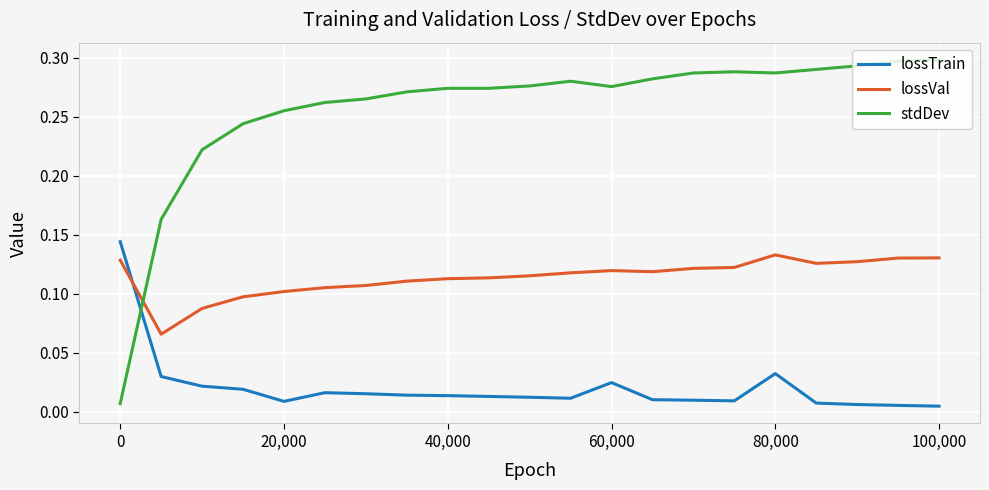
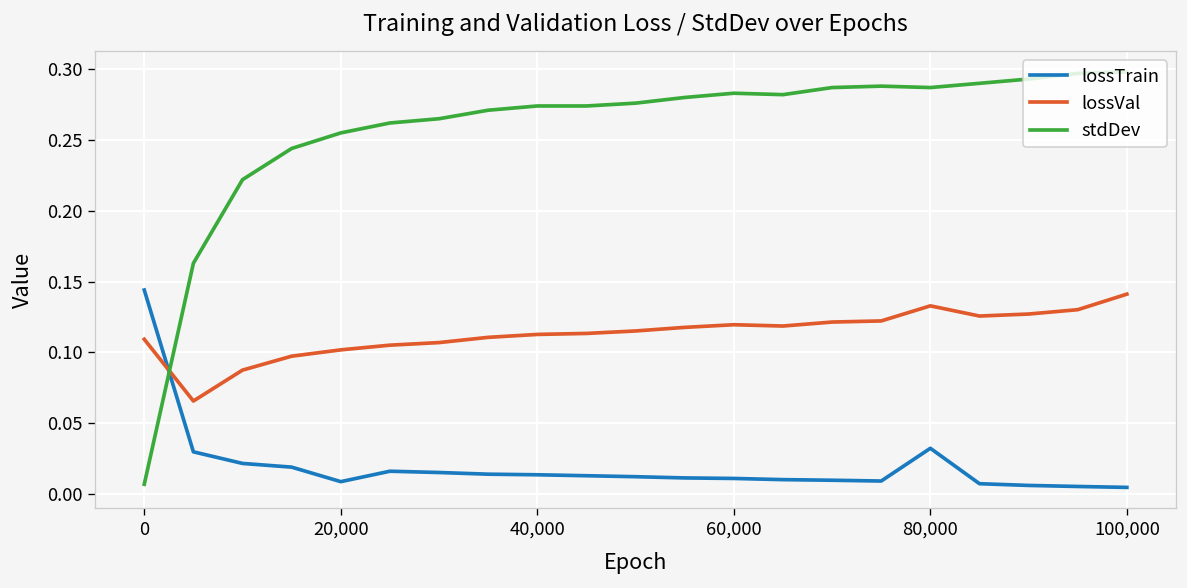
  {
    "lossTrain": {
      "0": 0.144,
      "20,000": 0.009,
      "40,000": 0.014,
-     "60,000": 0.025,
+     "60,000": 0.011,
      "80,000": 0.032,
      "100,000": 0.005
    },
    "lossVal": {
-     "0": 0.128,
+     "0": 0.109,
      "20,000": 0.102,
      "40,000": 0.113,
      "60,000": 0.120,
      "80,000": 0.133,
-     "100,000": 0.130
+     "100,000": 0.141
    },
    "stdDev": {
      "0": 0.007,
      "20,000": 0.255,
      "40,000": 0.274,
-     "60,000": 0.275,
+     "60,000": 0.283,
      "80,000": 0.287
    }
  }
